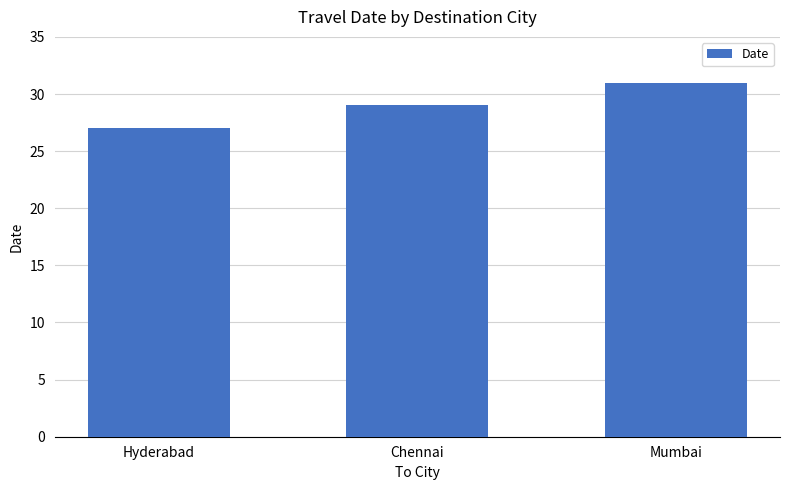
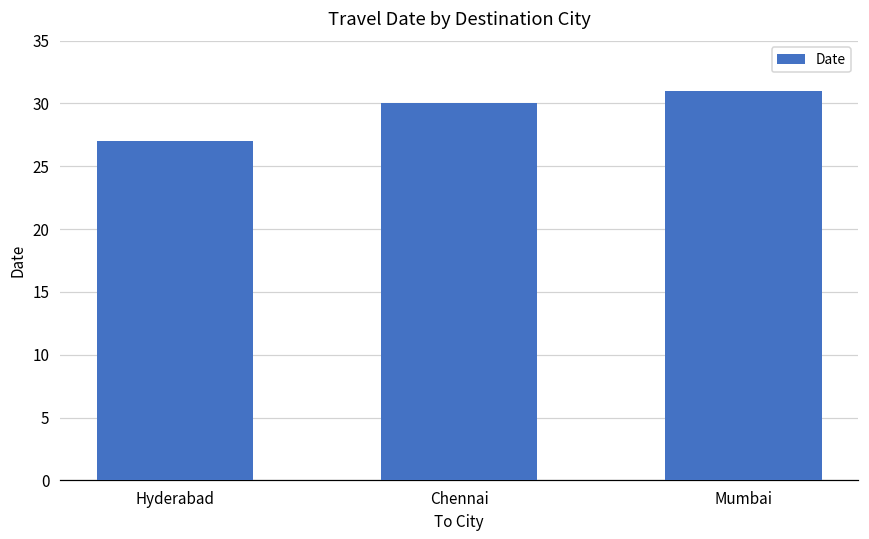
  {
    "Hyderabad": 27,
-   "Chennai": 29,
+   "Chennai": 30,
    "Mumbai": 31
  }
